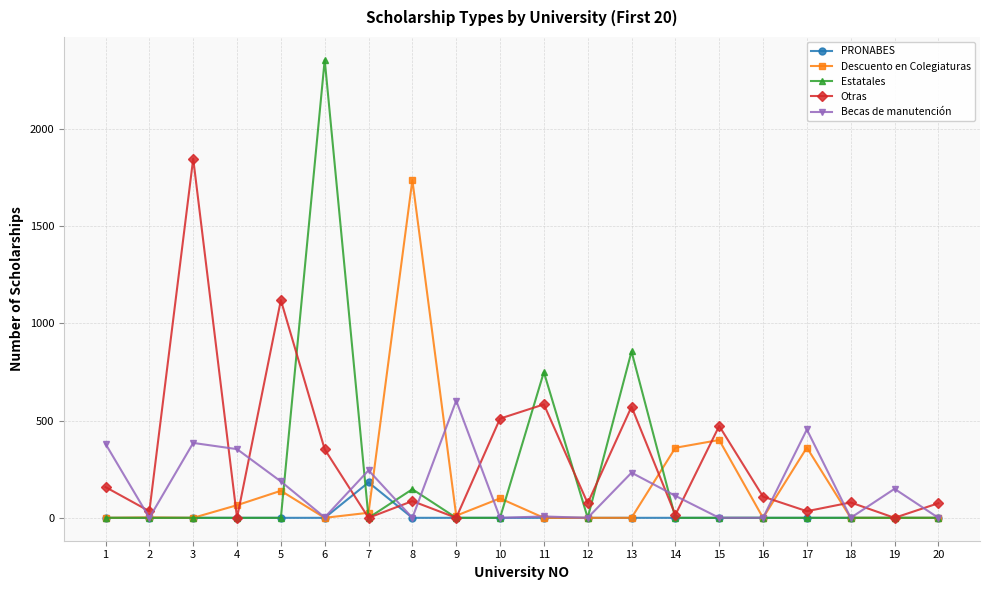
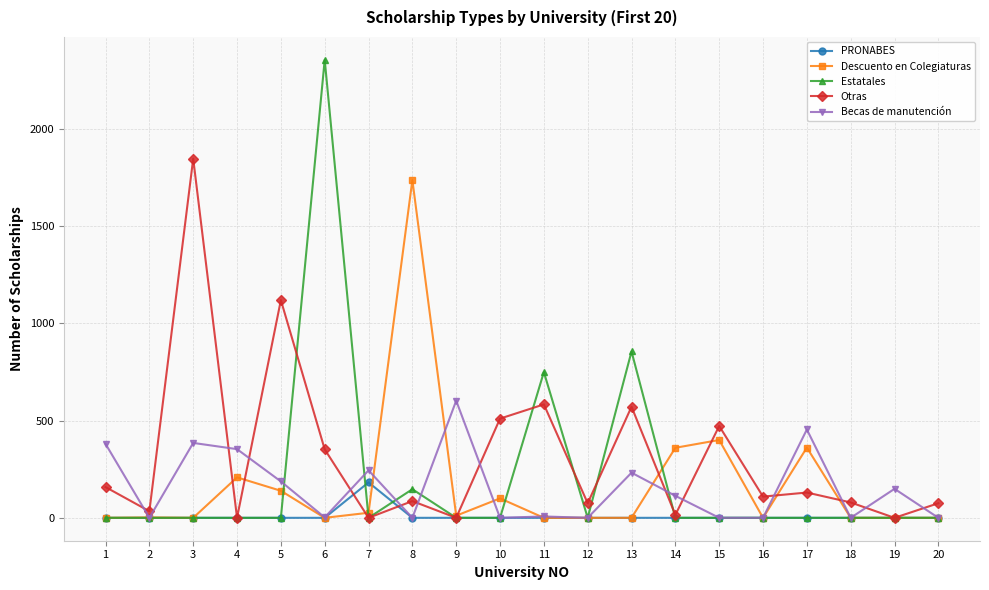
  {
    "PRONABES": {
      "7": 180
    },
    "Descuento en Colegiaturas": {
-     "4": 70,
+     "4": 210,
      "5": 140,
      "7": 30,
      "8": 1740,
      "10": 100,
      "14": 360,
      "15": 400,
      "17": 360
    },
    "Estatales": {
      "6": 2350,
      "8": 150,
      "11": 750,
      "13": 860
    },
    "Otras": {
      "1": 160,
      "2": 30,
      "3": 1850,
      "5": 1120,
      "6": 350,
      "8": 90,
      "10": 510,
      "11": 580,
      "12": 80,
      "13": 570,
      "14": 20,
      "15": 470,
      "16": 110,
-     "17": 30,
+     "17": 130,
      "18": 80,
      "20": 80
    },
    "Becas de manutención": {
      "1": 380,
      "3": 390,
      "4": 350,
      "5": 190,
      "7": 240,
      "9": 600,
      "13": 230,
      "14": 110,
      "17": 450,
      "19": 150
    }
  }
